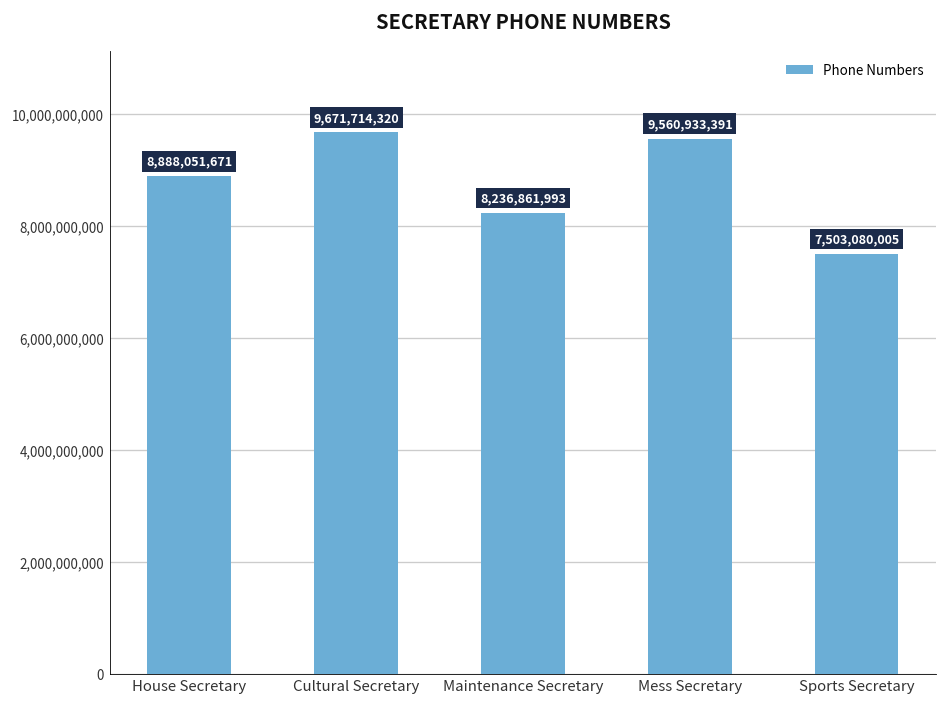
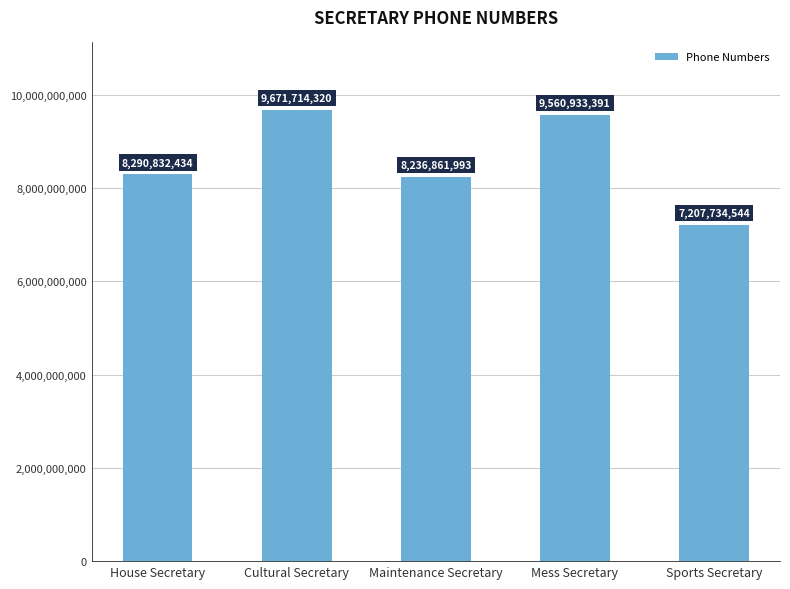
  {
-   "House Secretary": "8,888,051,671",
-   "Sports Secretary": "7,503,080,005"
+   "House Secretary": "8,290,832,434",
+   "Sports Secretary": "7,207,734,544"
  }
